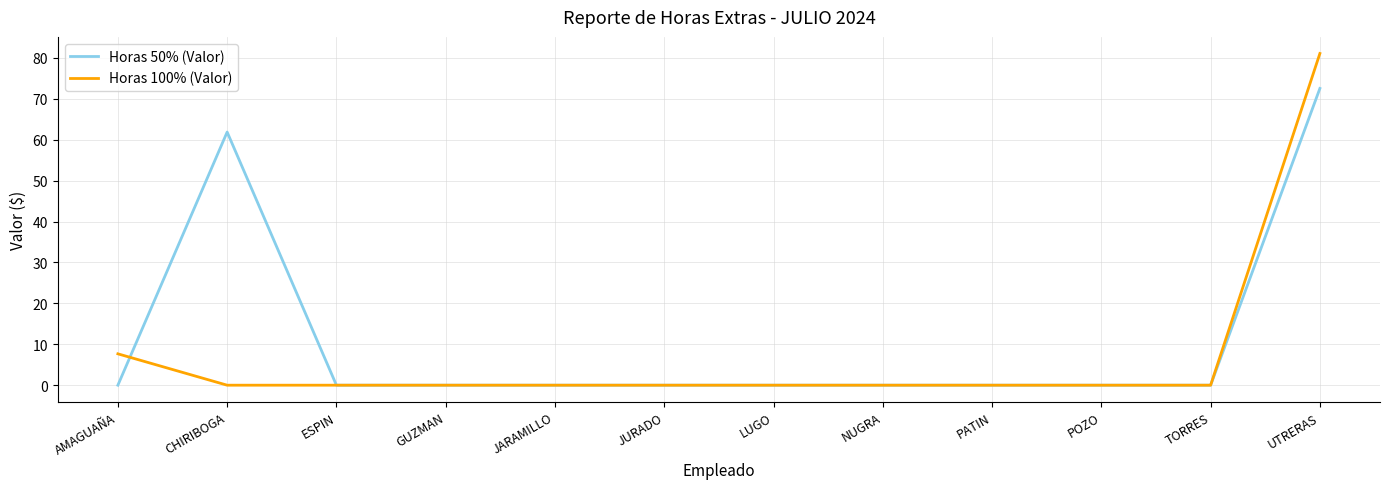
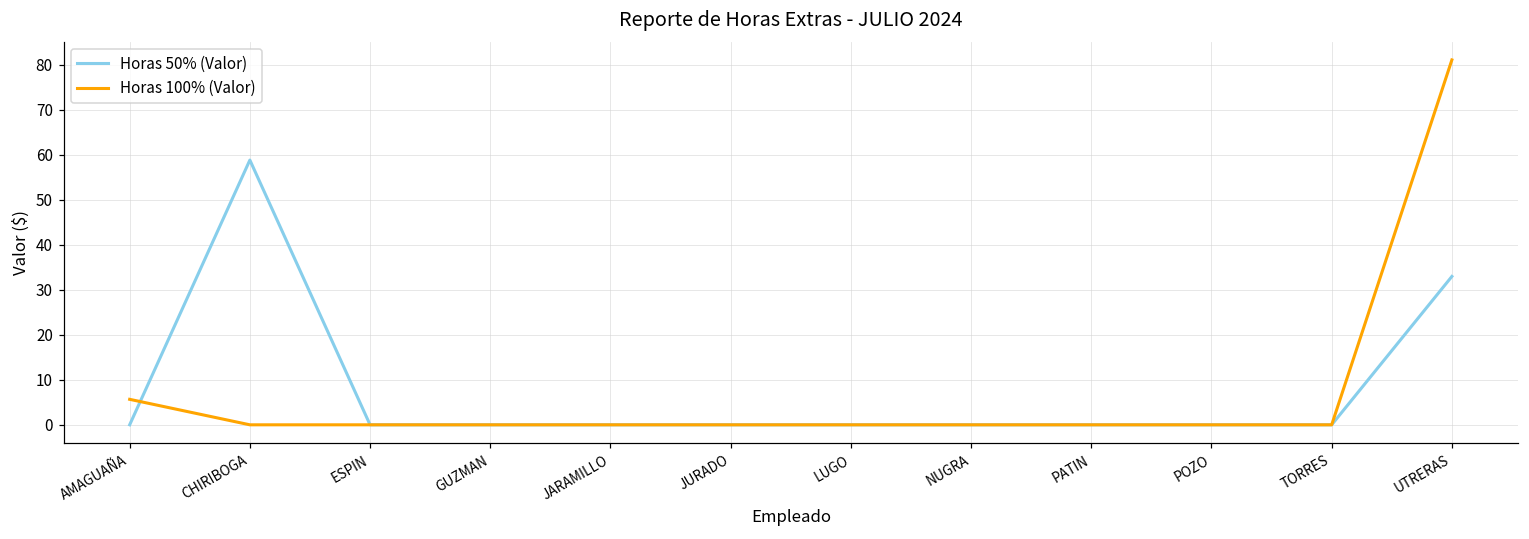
  {
    "Horas 50% (Valor)": {
      "AMAGUAÑA": 0,
-     "CHIRIBOGA": 62,
-     "UTRERAS": 73
+     "CHIRIBOGA": 59,
+     "UTRERAS": 33
    },
    "Horas 100% (Valor)": {
-     "AMAGUAÑA": 8,
+     "AMAGUAÑA": 6,
      "CHIRIBOGA": 0,
      "UTRERAS": 81
    }
  }
